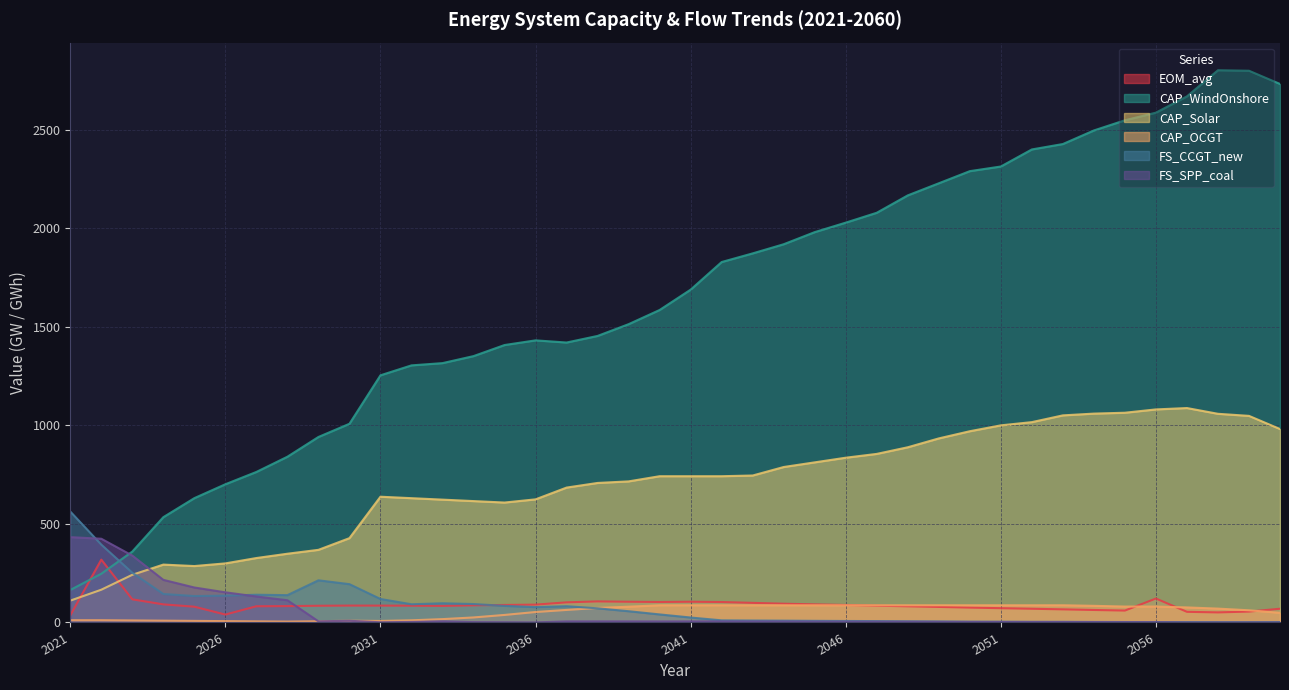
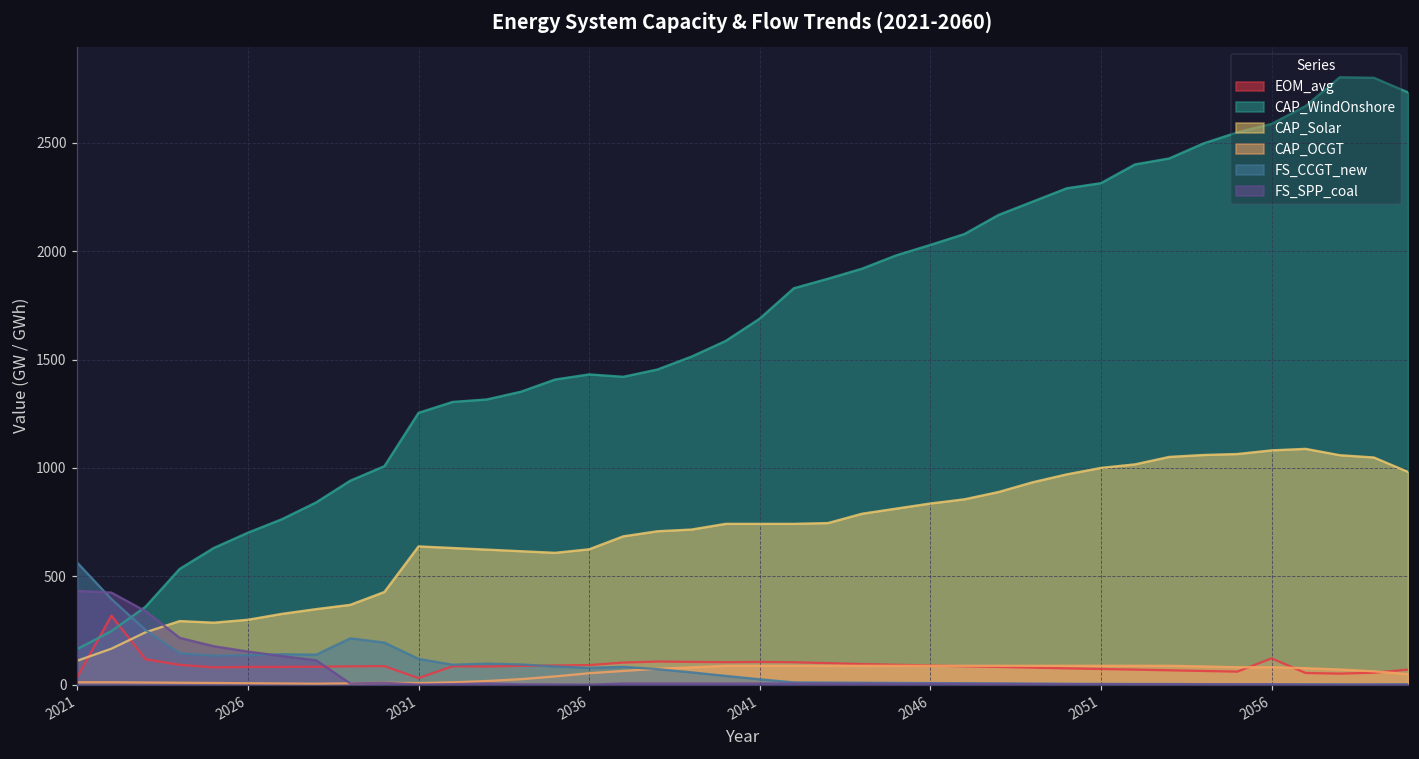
  {
    "EOM_avg": {
      "2021": 40,
-     "2026": 40,
-     "2031": 90,
+     "2026": 80,
+     "2031": 30,
      "2041": 110,
      "2051": 70,
      "2056": 120
    }
  }
